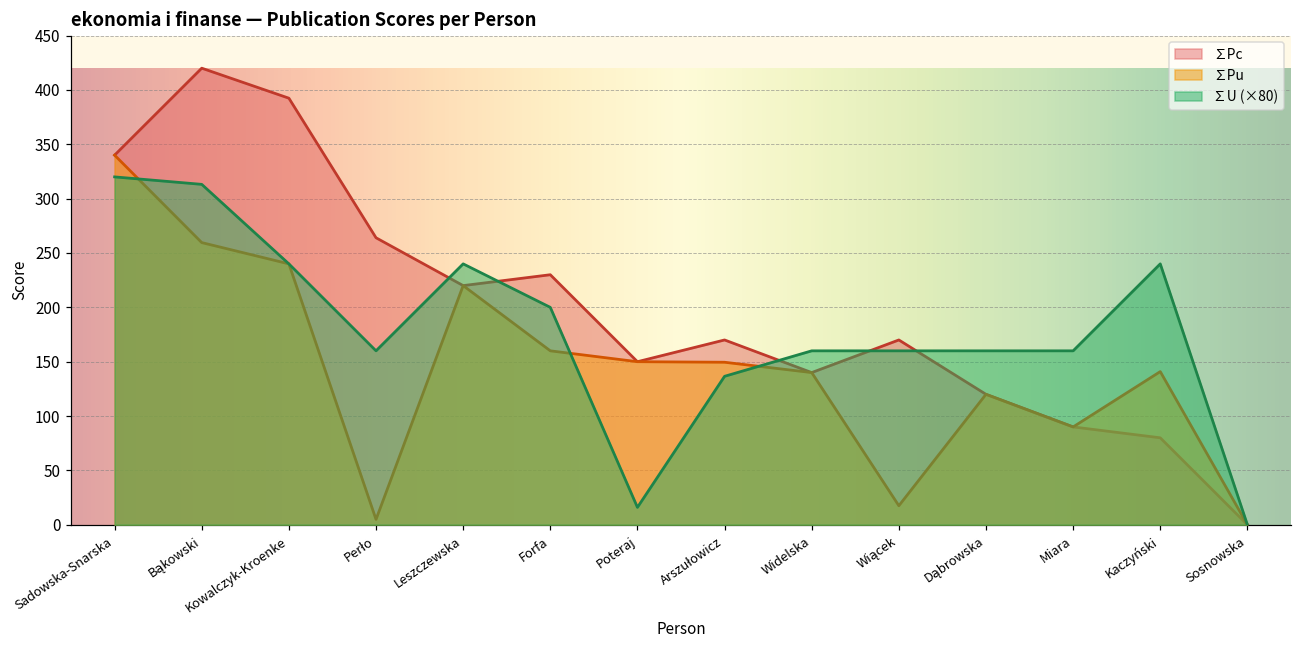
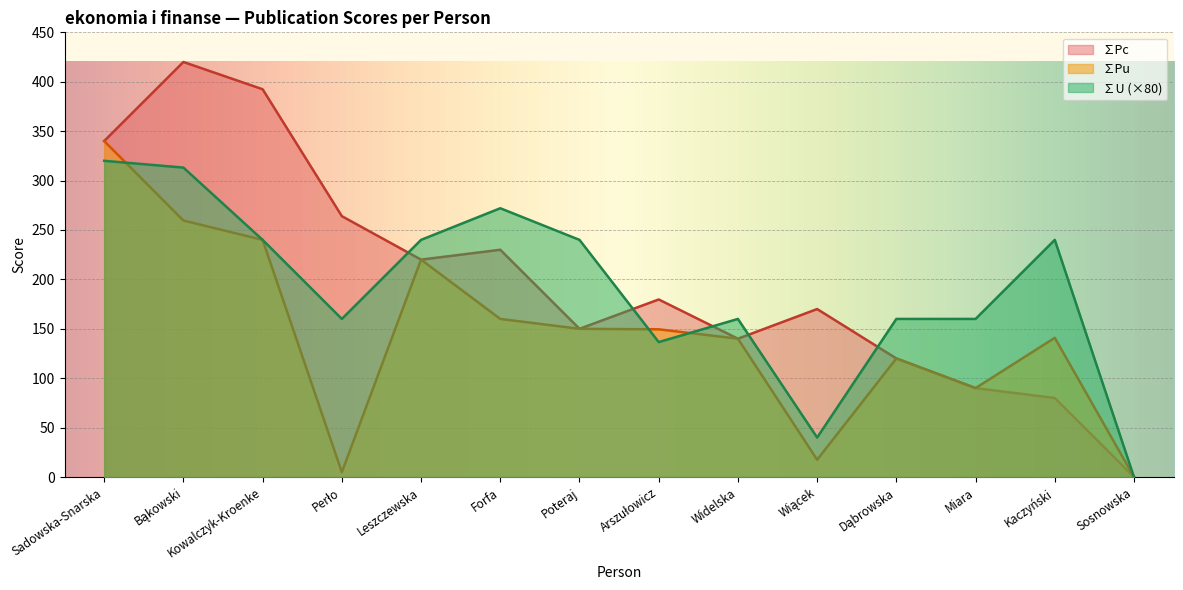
  {
    "∑Pc": {
      "Bąkowski": 420,
      "Kowalczyk-Kroenke": 390,
      "Perło": 260,
      "Forfa": 230,
-     "Arszułowicz": 170,
+     "Arszułowicz": 180,
      "Wiącek": 170,
      "Kaczyński": 80
    },
    "∑Pu": {
      "Bąkowski": 260,
      "Perło": 0,
      "Forfa": 160,
      "Arszułowicz": 150,
      "Wiącek": 20,
      "Kaczyński": 140
    },
    "∑U (×80)": {
      "Sadowska-Snarska": 320,
      "Bąkowski": 310,
      "Perło": 160,
      "Leszczewska": 240,
-     "Forfa": 200,
-     "Poteraj": 20,
+     "Forfa": 270,
+     "Poteraj": 240,
      "Arszułowicz": 140,
      "Widelska": 160,
-     "Wiącek": 160,
+     "Wiącek": 40,
      "Dąbrowska": 160,
      "Miara": 160,
      "Kaczyński": 240
    }
  }
